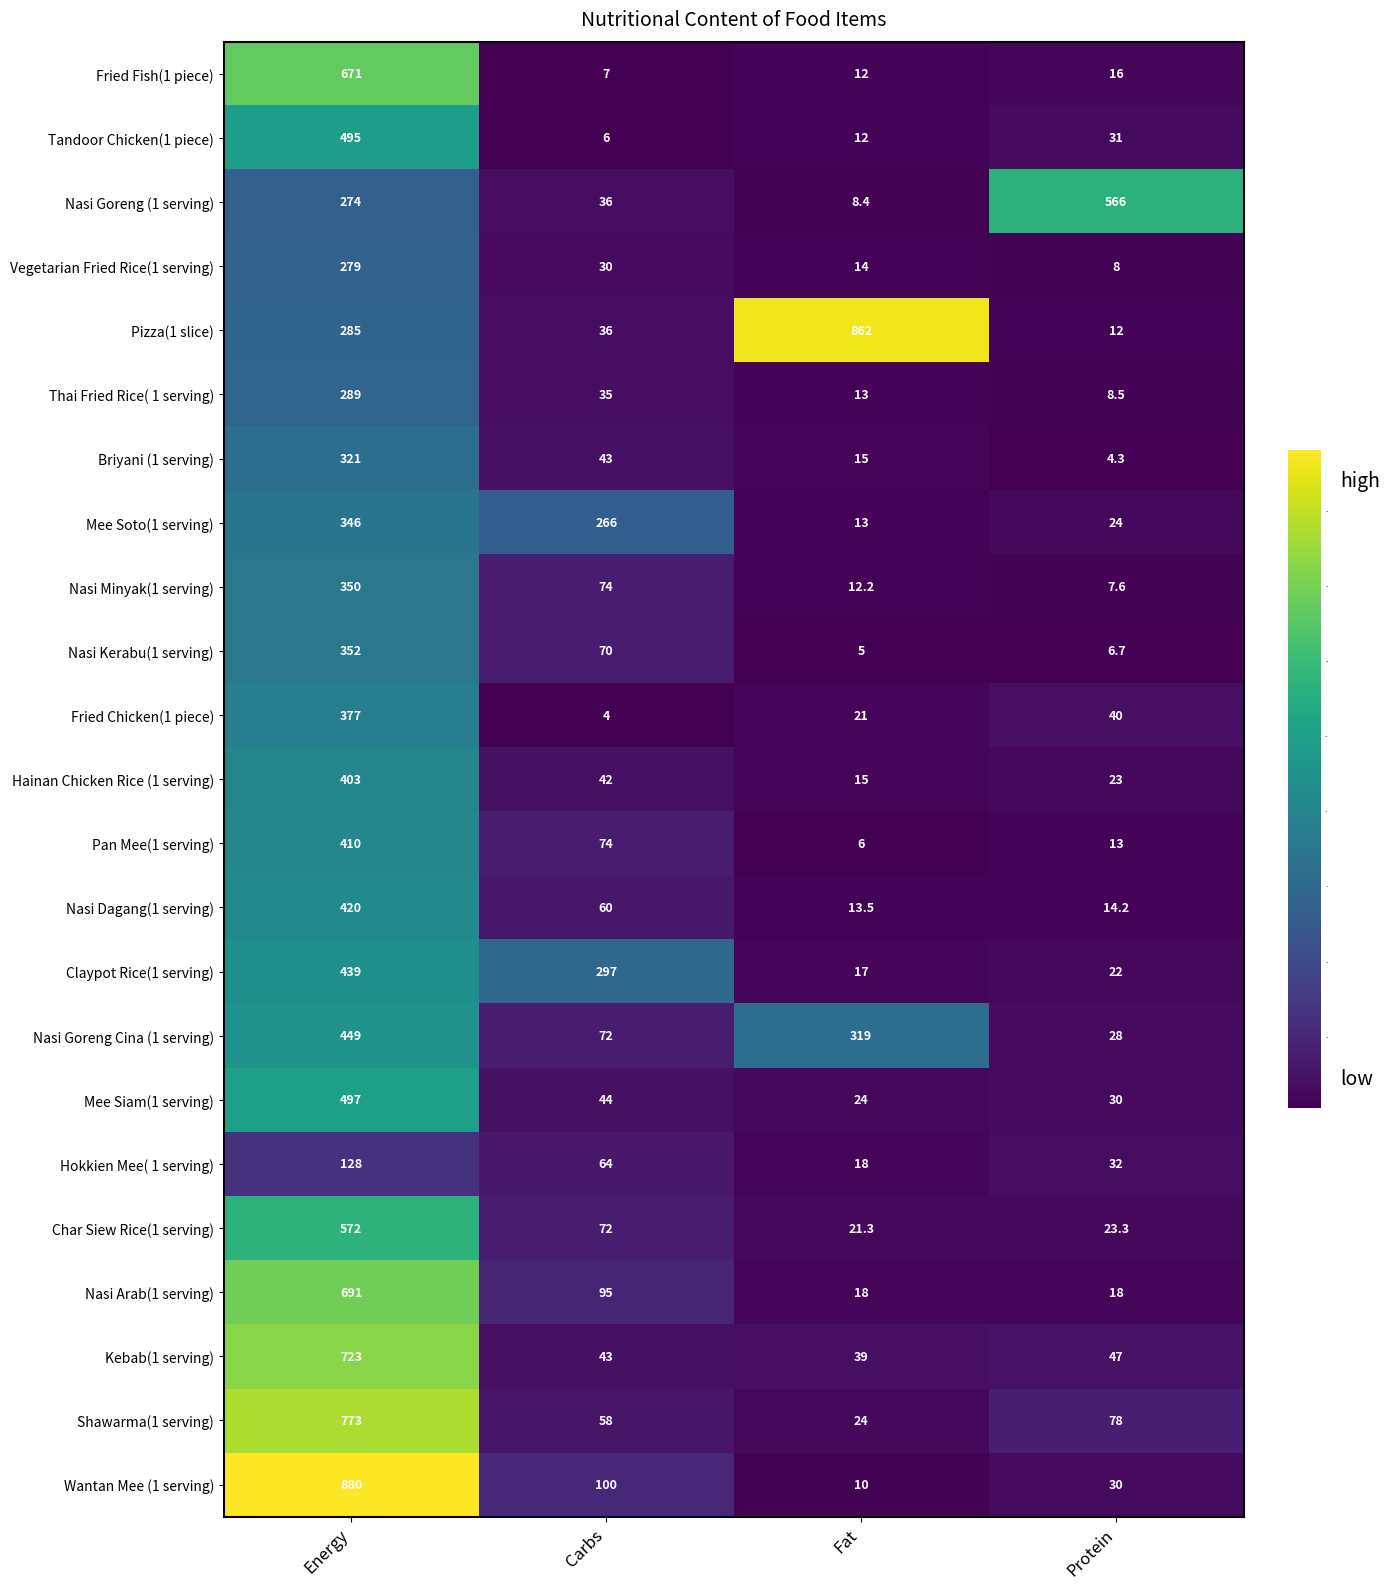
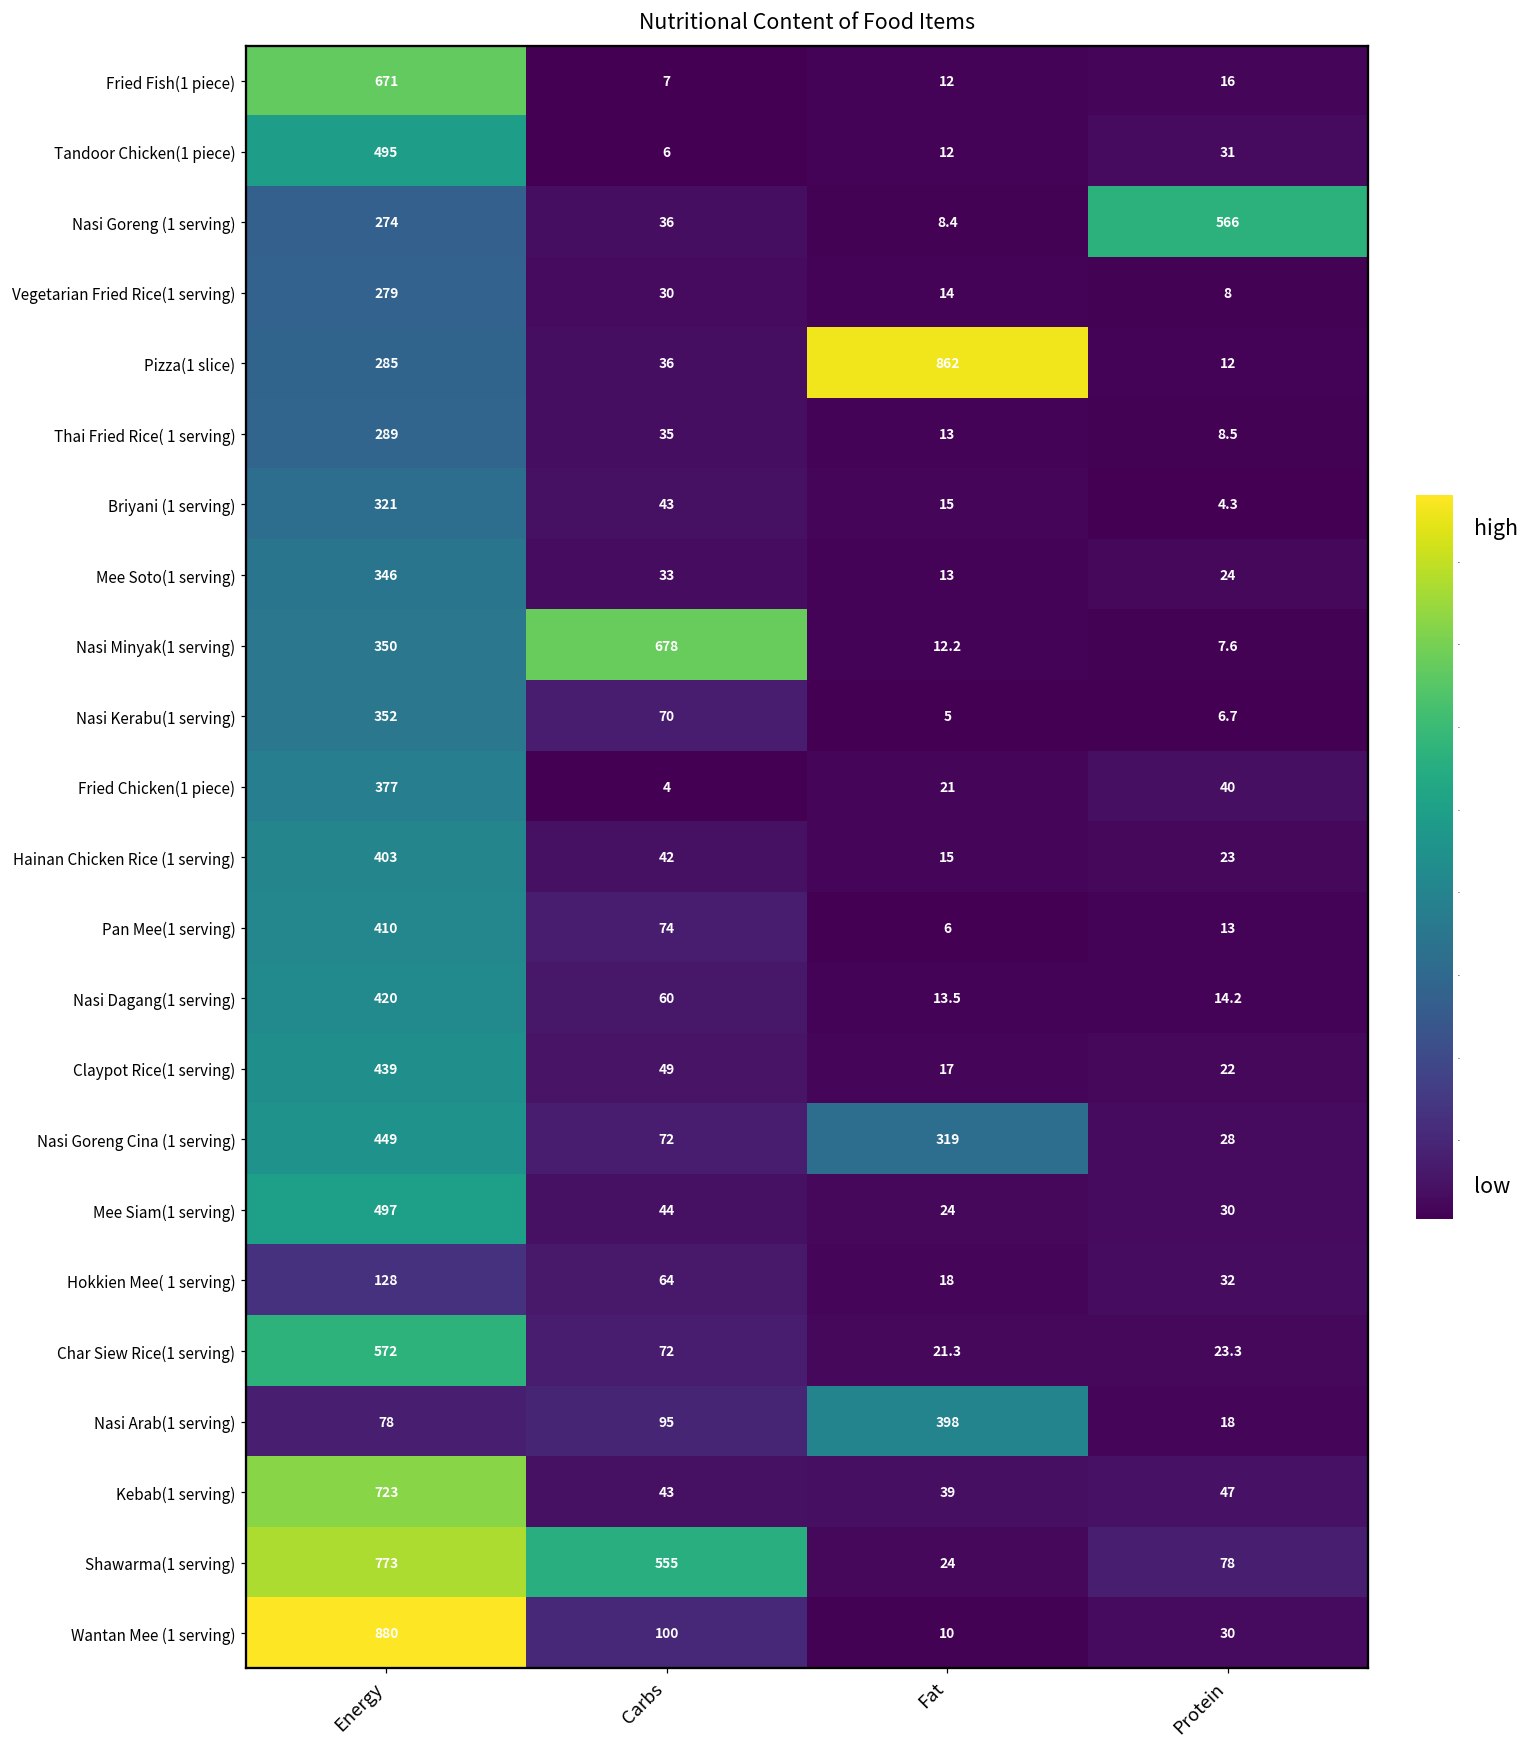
  {
    "Fried Fish(1 piece)": {
      "Energy": 671,
      "Carbs": 7,
      "Fat": 12,
      "Protein": 16
    },
    "Tandoor Chicken(1 piece)": {
      "Energy": 495,
      "Carbs": 6,
      "Fat": 12,
      "Protein": 31
    },
    "Nasi Goreng (1 serving)": {
      "Energy": 274,
      "Carbs": 36,
      "Fat": 8.4,
      "Protein": 566
    },
    "Vegetarian Fried Rice(1 serving)": {
      "Energy": 279,
      "Carbs": 30,
      "Fat": 14,
      "Protein": 8
    },
    "Pizza(1 slice)": {
      "Energy": 285,
      "Carbs": 36,
      "Fat": 862,
      "Protein": 12
    },
    "Thai Fried Rice( 1 serving)": {
      "Energy": 289,
      "Carbs": 35,
      "Fat": 13,
      "Protein": 8.5
    },
    "Briyani (1 serving)": {
      "Energy": 321,
      "Carbs": 43,
      "Fat": 15,
      "Protein": 4.3
    },
    "Mee Soto(1 serving)": {
      "Energy": 346,
-     "Carbs": 266,
+     "Carbs": 33,
      "Fat": 13,
      "Protein": 24
    },
    "Nasi Minyak(1 serving)": {
      "Energy": 350,
-     "Carbs": 74,
+     "Carbs": 678,
      "Fat": 12.2,
      "Protein": 7.6
    },
    "Nasi Kerabu(1 serving)": {
      "Energy": 352,
      "Carbs": 70,
      "Fat": 5,
      "Protein": 6.7
    },
    "Fried Chicken(1 piece)": {
      "Energy": 377,
      "Carbs": 4,
      "Fat": 21,
      "Protein": 40
    },
    "Hainan Chicken Rice (1 serving)": {
      "Energy": 403,
      "Carbs": 42,
      "Fat": 15,
      "Protein": 23
    },
    "Pan Mee(1 serving)": {
      "Energy": 410,
      "Carbs": 74,
      "Fat": 6,
      "Protein": 13
    },
    "Nasi Dagang(1 serving)": {
      "Energy": 420,
      "Carbs": 60,
      "Fat": 13.5,
      "Protein": 14.2
    },
    "Claypot Rice(1 serving)": {
      "Energy": 439,
-     "Carbs": 297,
+     "Carbs": 49,
      "Fat": 17,
      "Protein": 22
    },
    "Nasi Goreng Cina (1 serving)": {
      "Energy": 449,
      "Carbs": 72,
      "Fat": 319,
      "Protein": 28
    },
    "Mee Siam(1 serving)": {
      "Energy": 497,
      "Carbs": 44,
      "Fat": 24,
      "Protein": 30
    },
    "Hokkien Mee( 1 serving)": {
      "Energy": 128,
      "Carbs": 64,
      "Fat": 18,
      "Protein": 32
    },
    "Char Siew Rice(1 serving)": {
      "Energy": 572,
      "Carbs": 72,
      "Fat": 21.3,
      "Protein": 23.3
    },
    "Nasi Arab(1 serving)": {
-     "Energy": 691,
+     "Energy": 78,
      "Carbs": 95,
-     "Fat": 18,
+     "Fat": 398,
      "Protein": 18
    },
    "Kebab(1 serving)": {
      "Energy": 723,
      "Carbs": 43,
      "Fat": 39,
      "Protein": 47
    },
    "Shawarma(1 serving)": {
      "Energy": 773,
-     "Carbs": 58,
+     "Carbs": 555,
      "Fat": 24,
      "Protein": 78
    },
    "Wantan Mee (1 serving)": {
      "Energy": 880,
      "Carbs": 100,
      "Fat": 10,
      "Protein": 30
    }
  }
